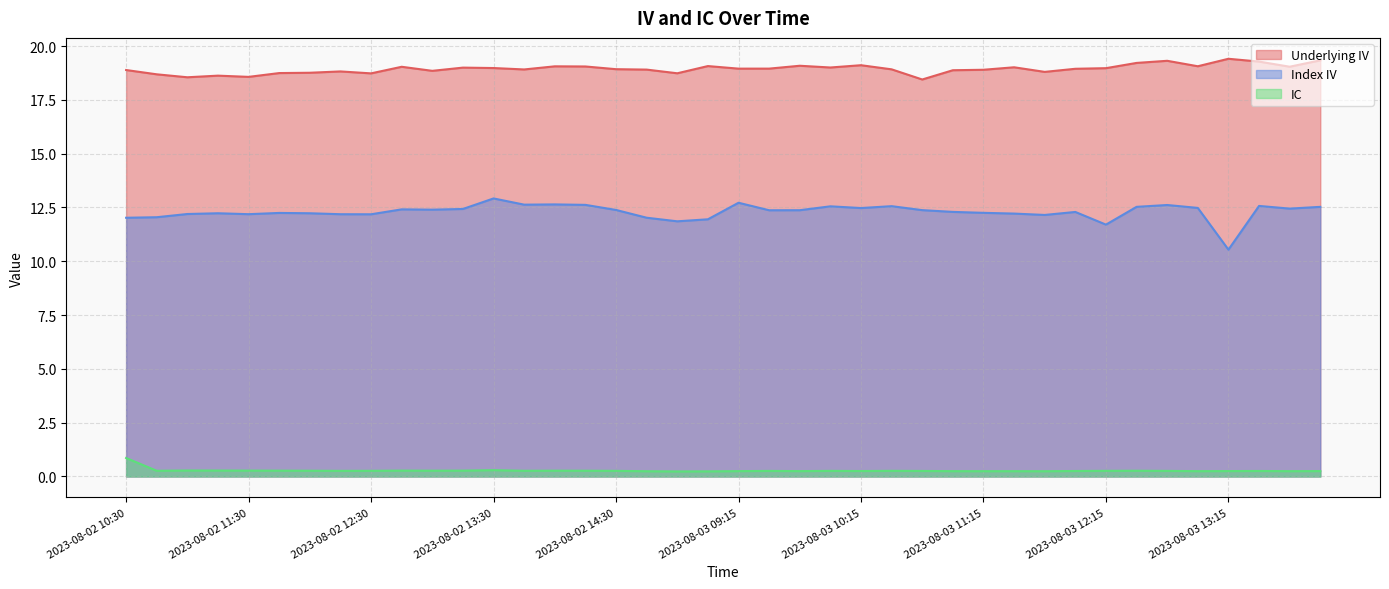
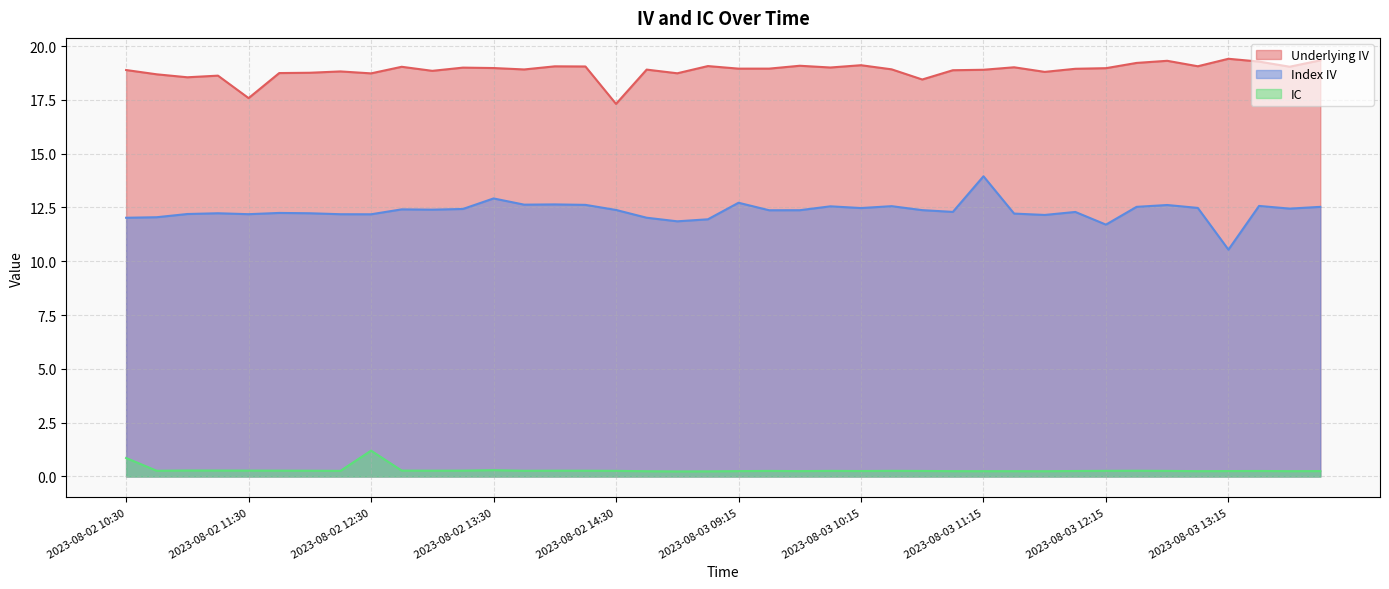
  {
    "Underlying IV": {
      "2023-08-02 10:30": 18.9,
-     "2023-08-02 11:30": 18.6,
+     "2023-08-02 11:30": 17.6,
      "2023-08-02 12:30": 18.7,
      "2023-08-02 13:30": 19.0,
-     "2023-08-02 14:30": 18.9,
+     "2023-08-02 14:30": 17.3,
      "2023-08-03 09:15": 19.0,
      "2023-08-03 10:15": 19.1,
      "2023-08-03 11:15": 18.9,
      "2023-08-03 12:15": 19.0,
      "2023-08-03 13:15": 19.4
    },
    "Index IV": {
      "2023-08-02 10:30": 12.0,
      "2023-08-02 11:30": 12.2,
      "2023-08-02 12:30": 12.2,
      "2023-08-02 13:30": 12.9,
      "2023-08-02 14:30": 12.4,
      "2023-08-03 09:15": 12.7,
      "2023-08-03 10:15": 12.5,
-     "2023-08-03 11:15": 12.3,
+     "2023-08-03 11:15": 14.0,
      "2023-08-03 12:15": 11.7,
      "2023-08-03 13:15": 10.5
    },
    "IC": {
      "2023-08-02 10:30": 0.9,
      "2023-08-02 11:30": 0.3,
-     "2023-08-02 12:30": 0.3,
+     "2023-08-02 12:30": 1.2,
      "2023-08-02 13:30": 0.3,
      "2023-08-02 14:30": 0.3,
      "2023-08-03 09:15": 0.2,
      "2023-08-03 10:15": 0.3,
      "2023-08-03 11:15": 0.2,
      "2023-08-03 12:15": 0.3,
      "2023-08-03 13:15": 0.3
    }
  }
